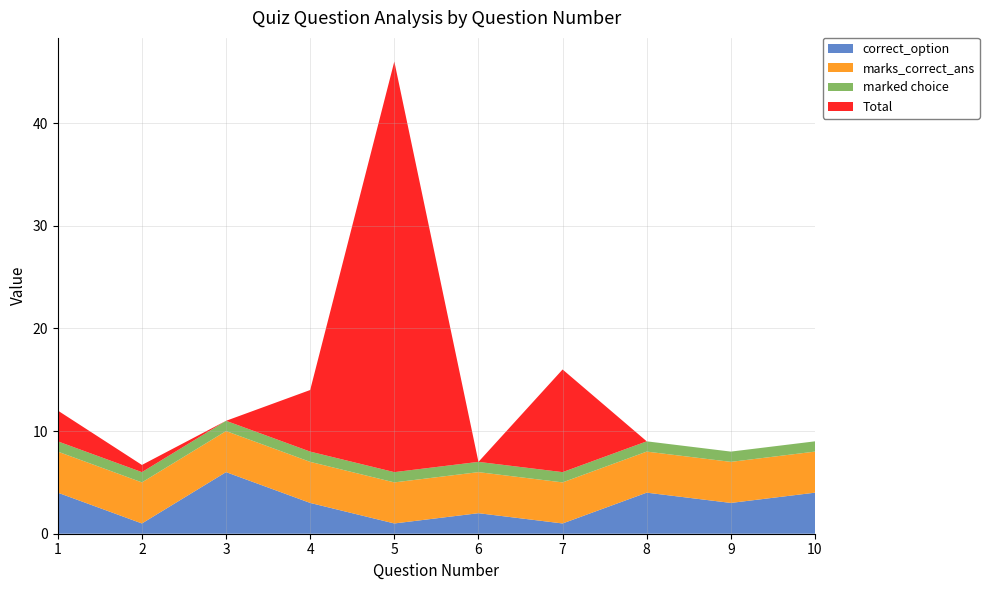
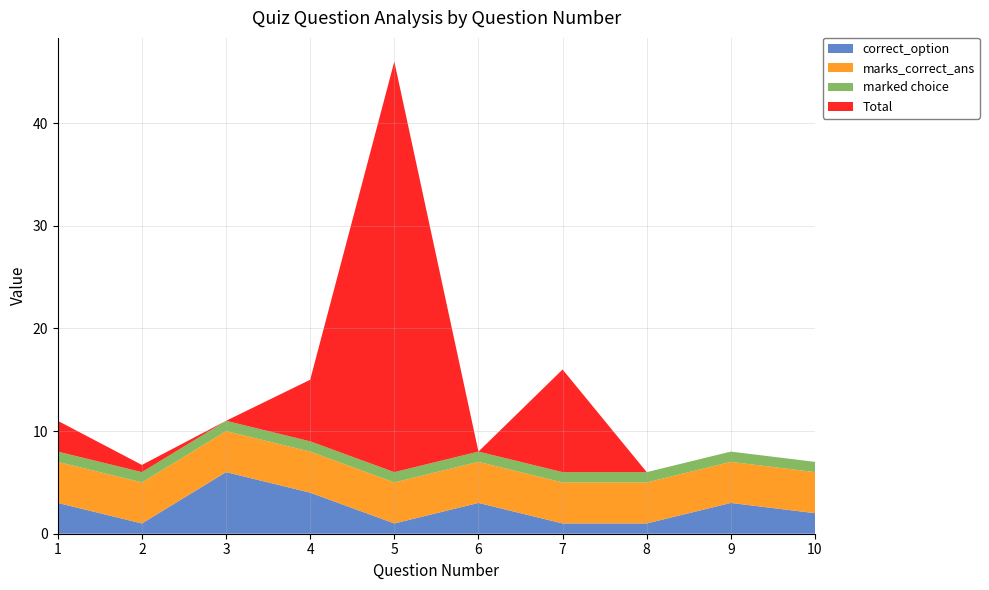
  {
    "correct_option": {
-     "1": 4,
+     "1": 3,
      "2": 1,
      "3": 6,
-     "4": 3,
+     "4": 4,
      "5": 1,
-     "6": 2,
+     "6": 3,
      "7": 1,
-     "8": 4,
+     "8": 1,
      "9": 3,
-     "10": 4
+     "10": 2
    },
    "marked choice": {
      "1": 1,
      "2": 1,
      "4": 1,
      "5": 1,
      "7": 1
    },
    "Total": {
      "1": 3,
      "2": 0.7,
      "4": 6,
      "5": 40,
      "7": 10
    }
  }
